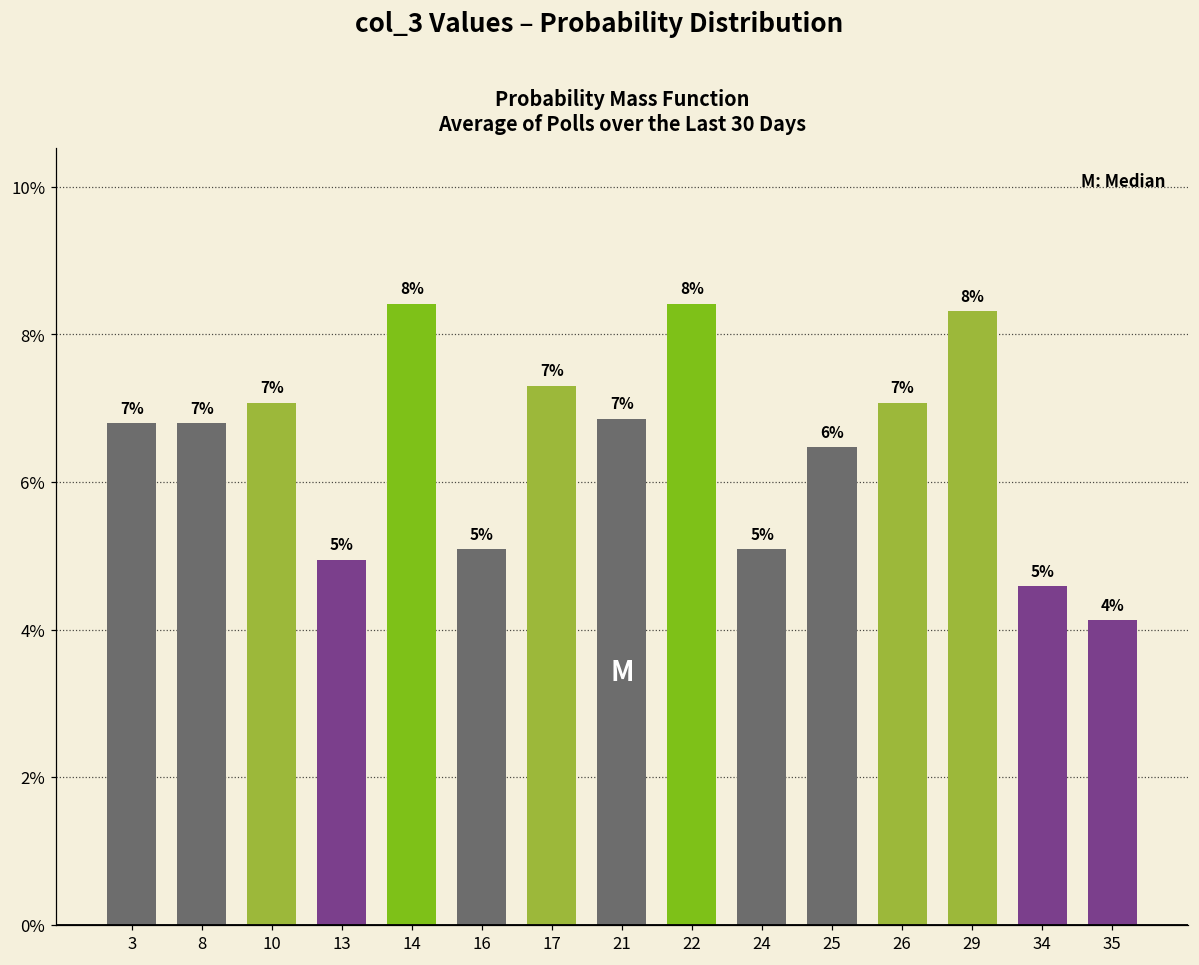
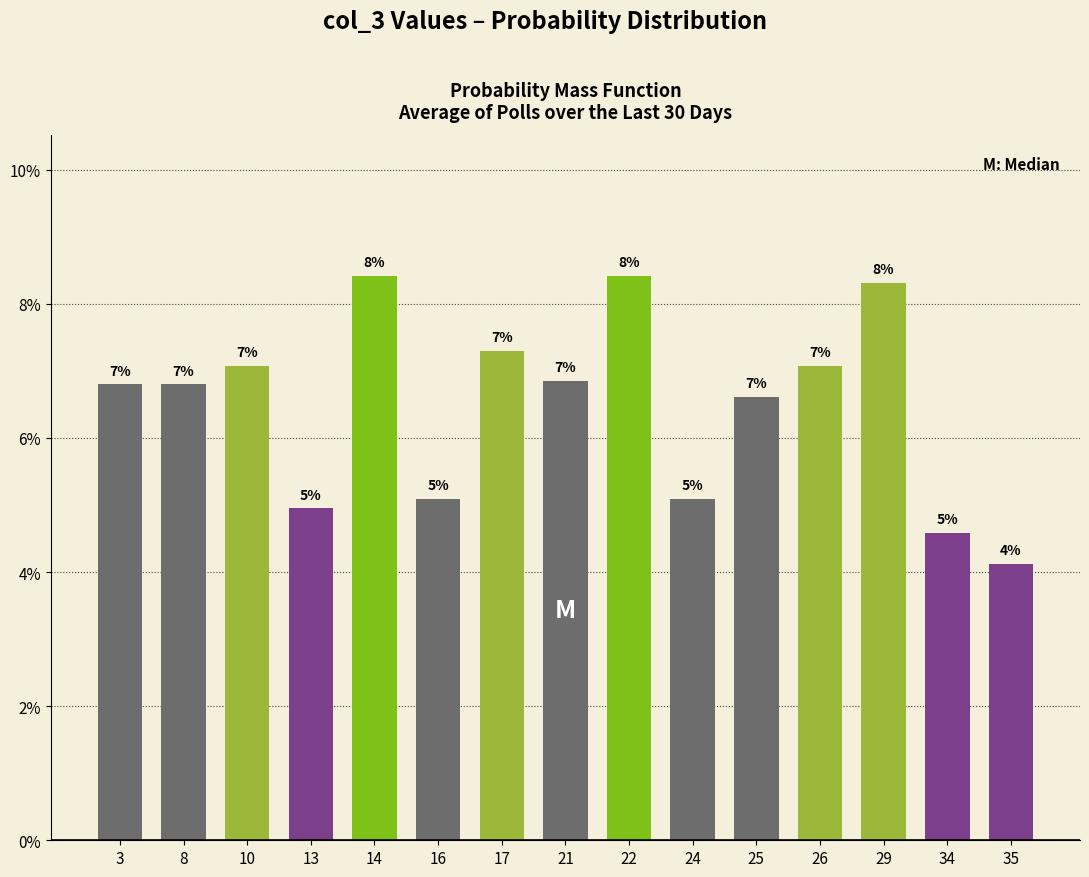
  {
    "3": "7%",
    "8": "7%",
    "10": "7%",
    "13": "5%",
    "14": "8%",
    "16": "5%",
    "17": "7%",
    "21": "7%",
    "22": "8%",
    "24": "5%",
-   "25": "6%",
+   "25": "7%",
    "26": "7%",
    "29": "8%",
    "34": "5%",
    "35": "4%"
  }
